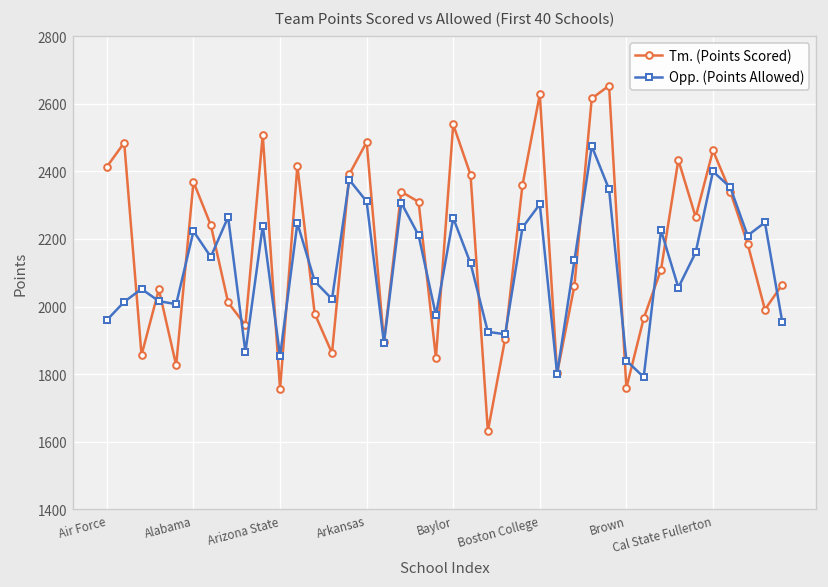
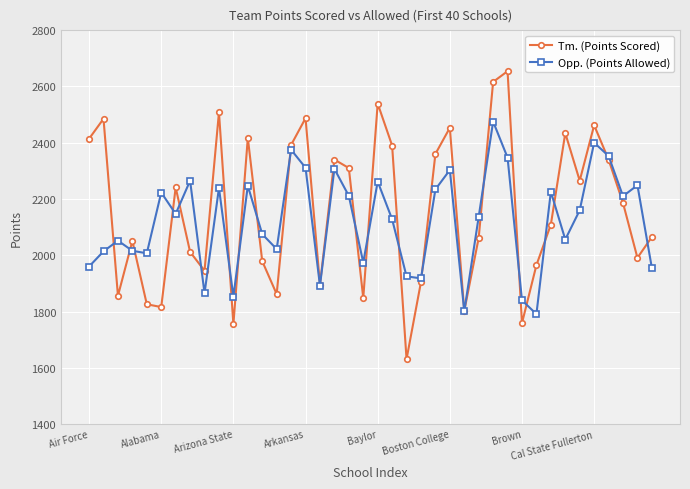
  {
    "Tm. (Points Scored)": {
      "Air Force": 2410,
-     "Alabama": 2370,
+     "Alabama": 1820,
      "Arizona State": 1760,
      "Arkansas": 2490,
      "Baylor": 2540,
-     "Boston College": 2630,
+     "Boston College": 2450,
      "Brown": 1760,
      "Cal State Fullerton": 2460
    },
    "Opp. (Points Allowed)": {
      "Air Force": 1960,
      "Alabama": 2220,
      "Arizona State": 1850,
      "Arkansas": 2310,
      "Baylor": 2260,
      "Boston College": 2300,
      "Brown": 1840,
      "Cal State Fullerton": 2400
    }
  }
